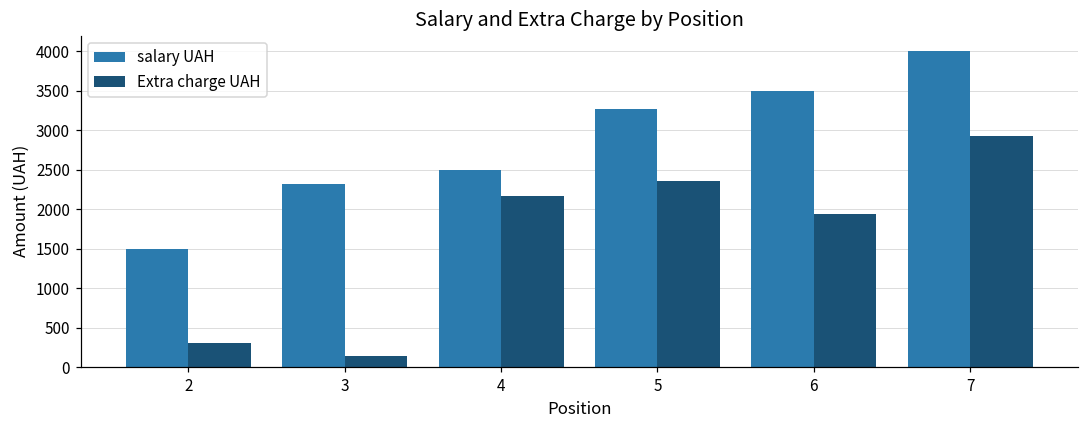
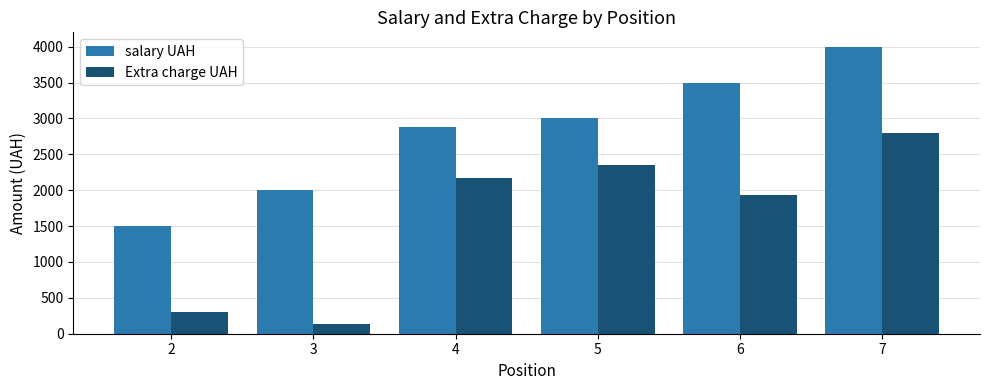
  {
    "salary UAH": {
      "2": 1500,
-     "3": 2300,
-     "4": 2500,
-     "5": 3300,
+     "3": 2000,
+     "4": 2900,
+     "5": 3000,
      "6": 3500,
      "7": 4000
    },
    "Extra charge UAH": {
      "2": 300,
      "3": 100,
      "4": 2200,
      "5": 2400,
      "6": 1900,
-     "7": 2900
+     "7": 2800
    }
  }
